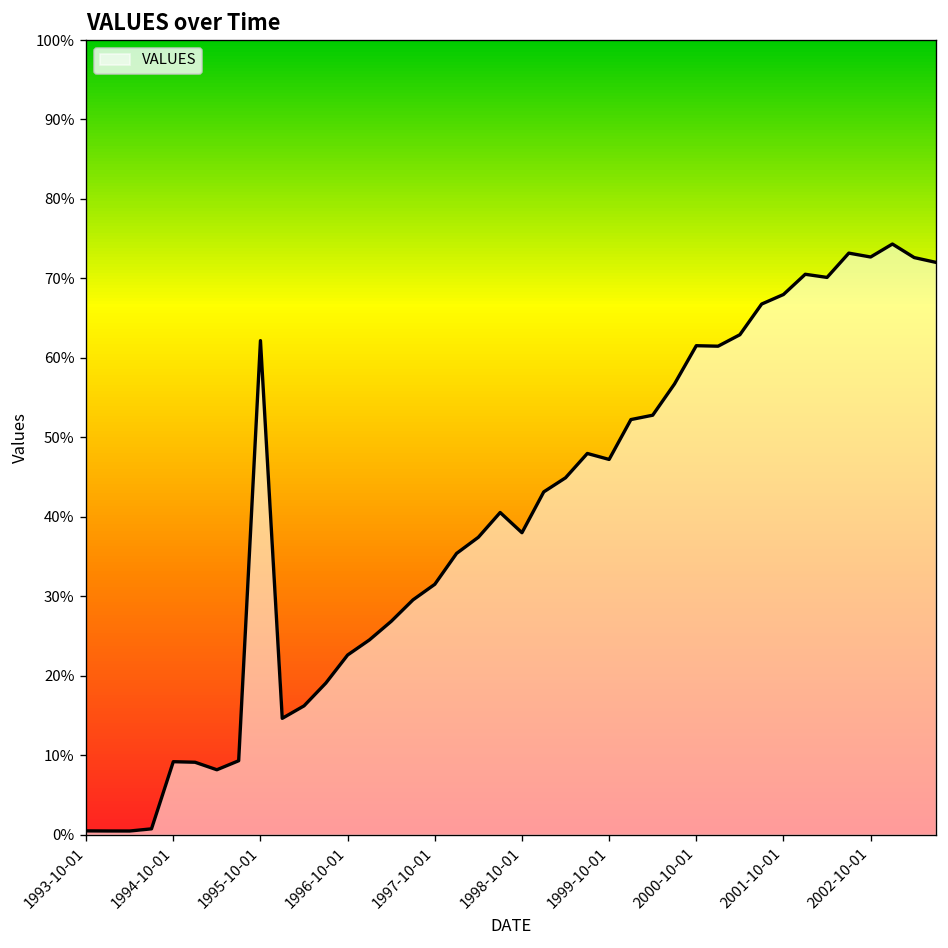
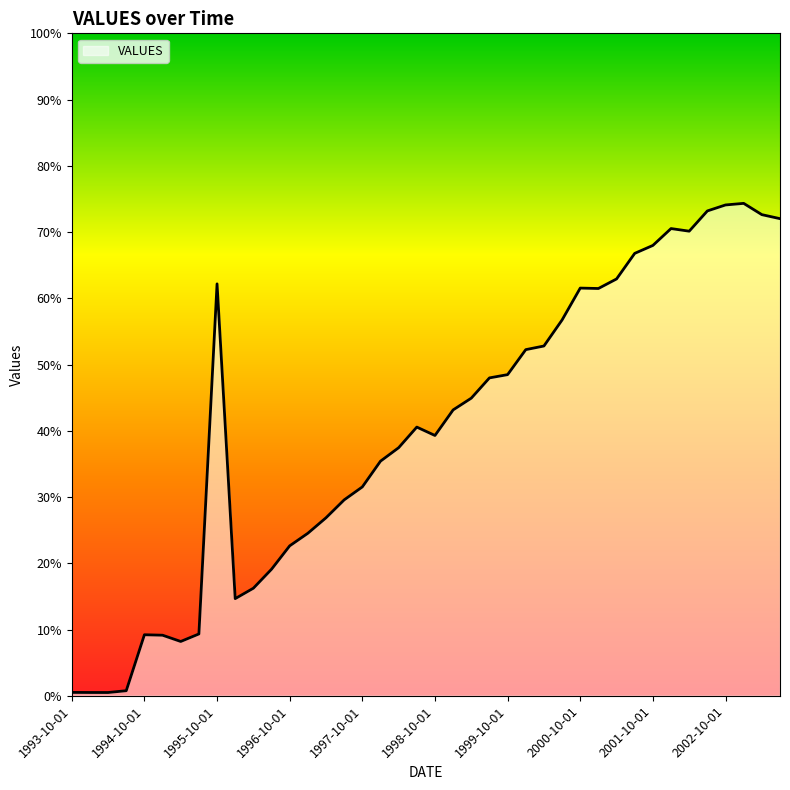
  {
    "1993-10-01": "1%",
    "1994-10-01": "9%",
    "1995-10-01": "62%",
    "1996-10-01": "23%",
    "1997-10-01": "32%",
-   "1998-10-01": "38%",
-   "1999-10-01": "47%",
+   "1998-10-01": "39%",
+   "1999-10-01": "48%",
    "2000-10-01": "62%",
    "2001-10-01": "68%",
-   "2002-10-01": "73%"
+   "2002-10-01": "74%"
  }
